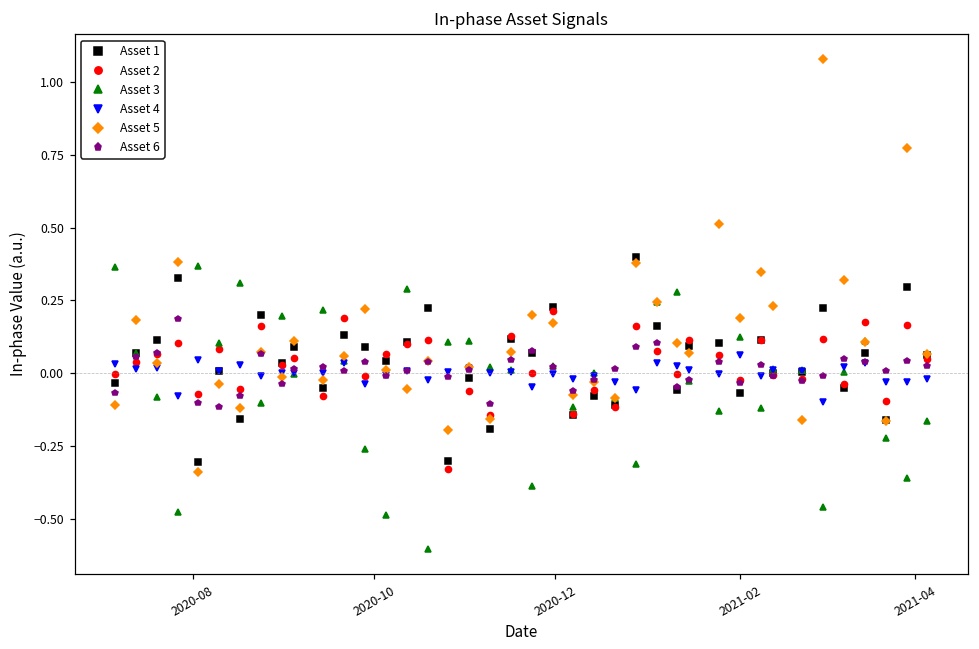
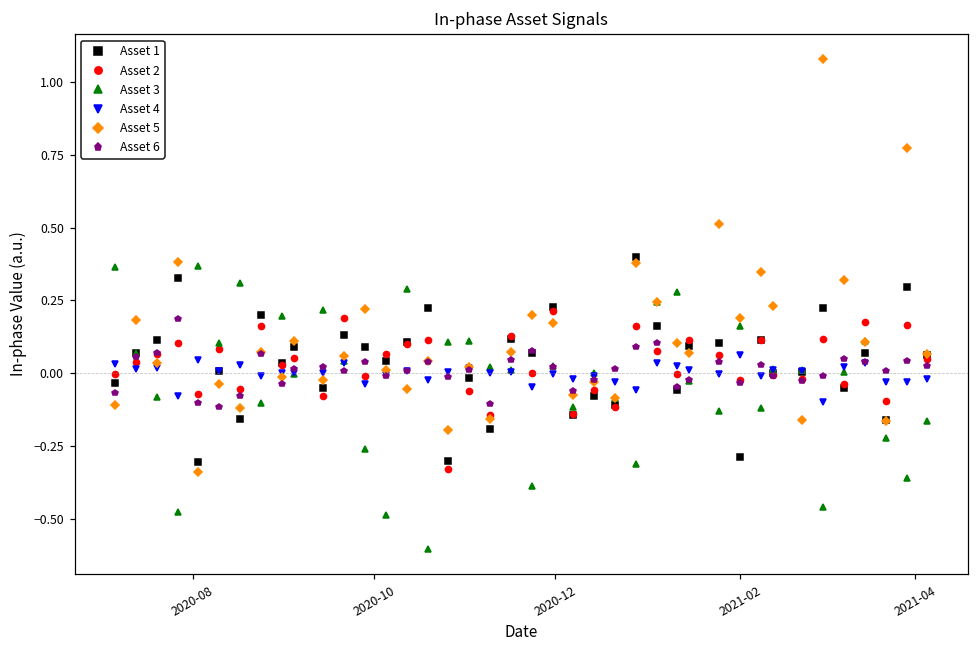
  {
    "Asset 1": {
-     "2021-02": -0.07
+     "2021-02": -0.29
    },
    "Asset 3": {
-     "2021-02": 0.13
+     "2021-02": 0.16
    },
    "Asset 4": {
      "2021-02": 0.06
    },
    "Asset 5": {
      "2021-02": 0.19
    }
  }
